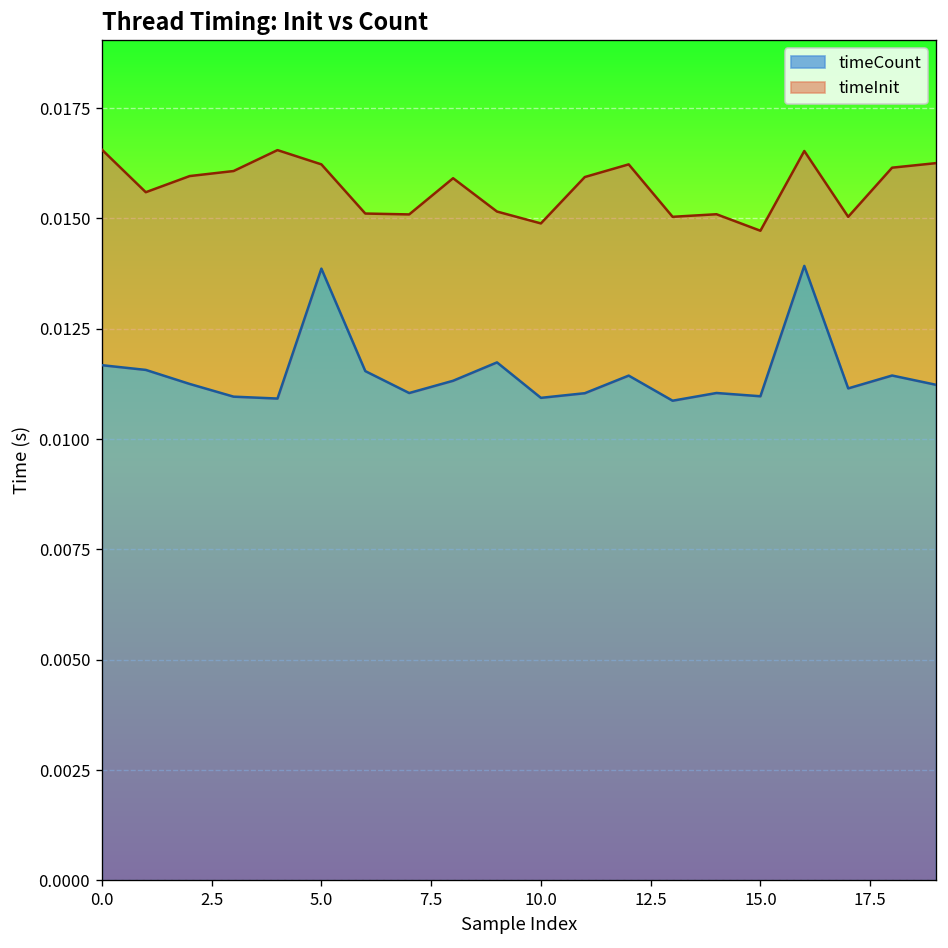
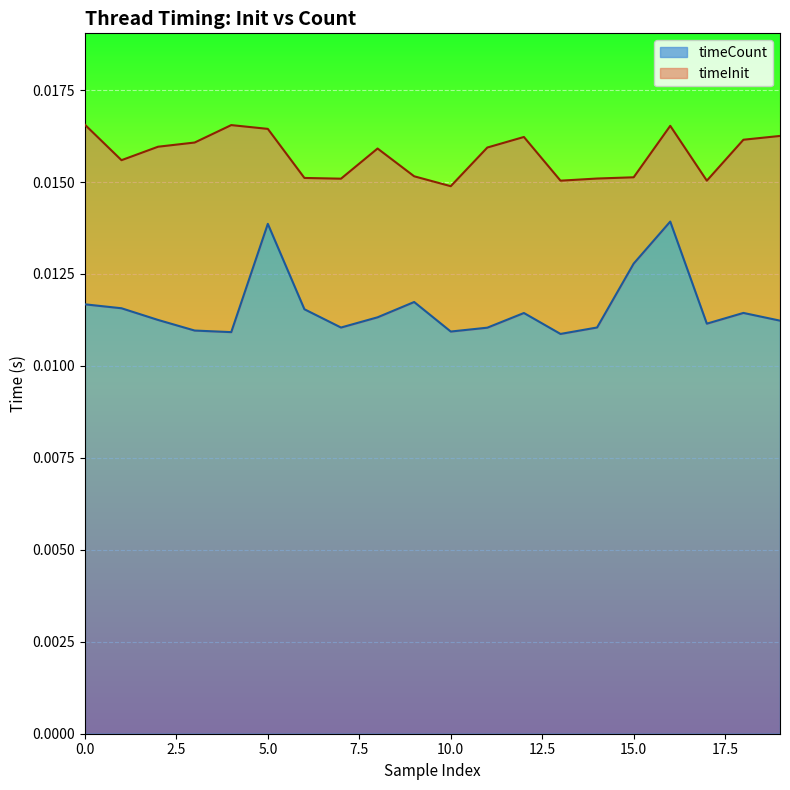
  {
    "timeCount": {
      "0.0": 0.0117,
      "5.0": 0.0139,
      "10.0": 0.0109,
-     "15.0": 0.0110
+     "15.0": 0.0128
    },
    "timeInit": {
      "0.0": 0.0166,
-     "5.0": 0.0162,
+     "5.0": 0.0164,
      "10.0": 0.0149,
-     "15.0": 0.0147
+     "15.0": 0.0151
    }
  }
